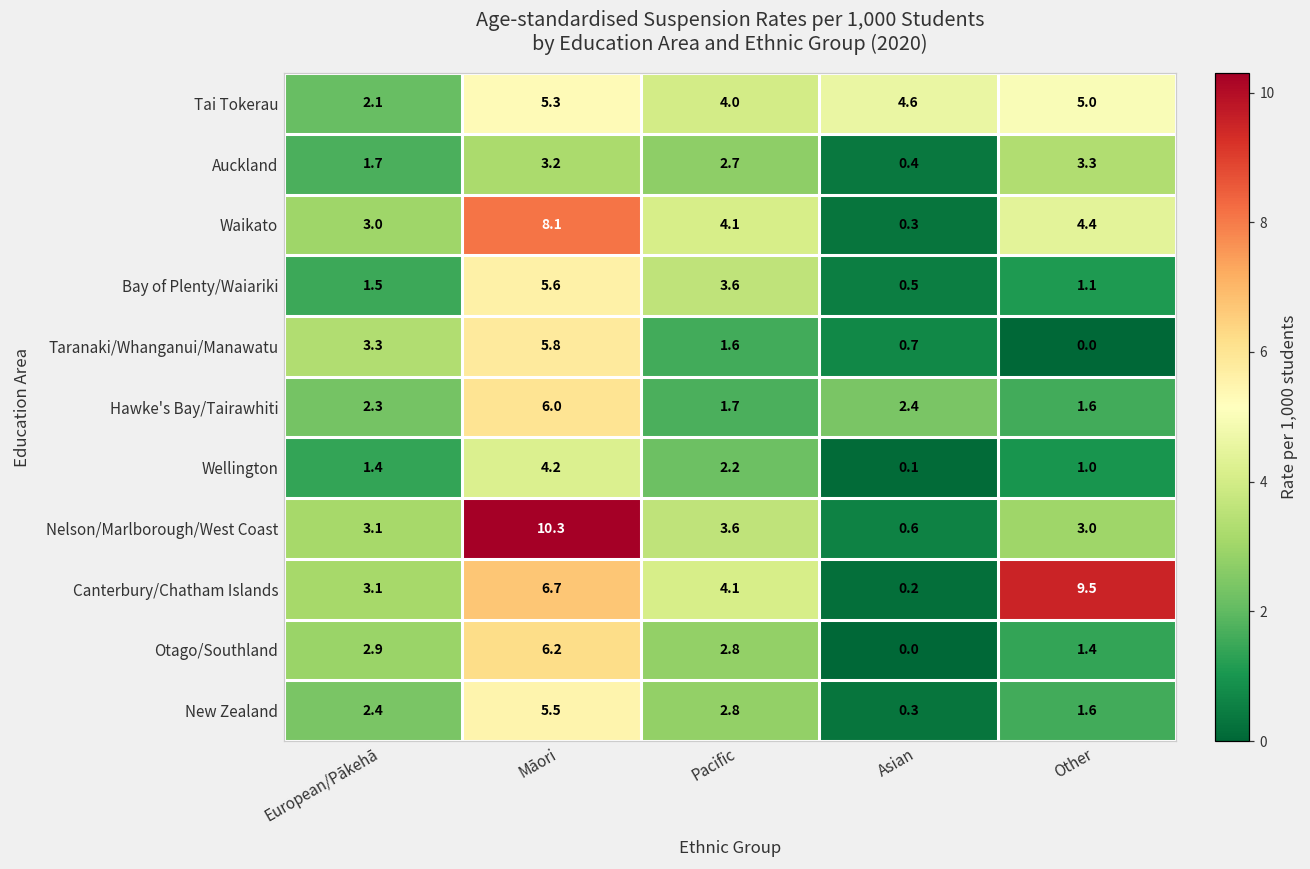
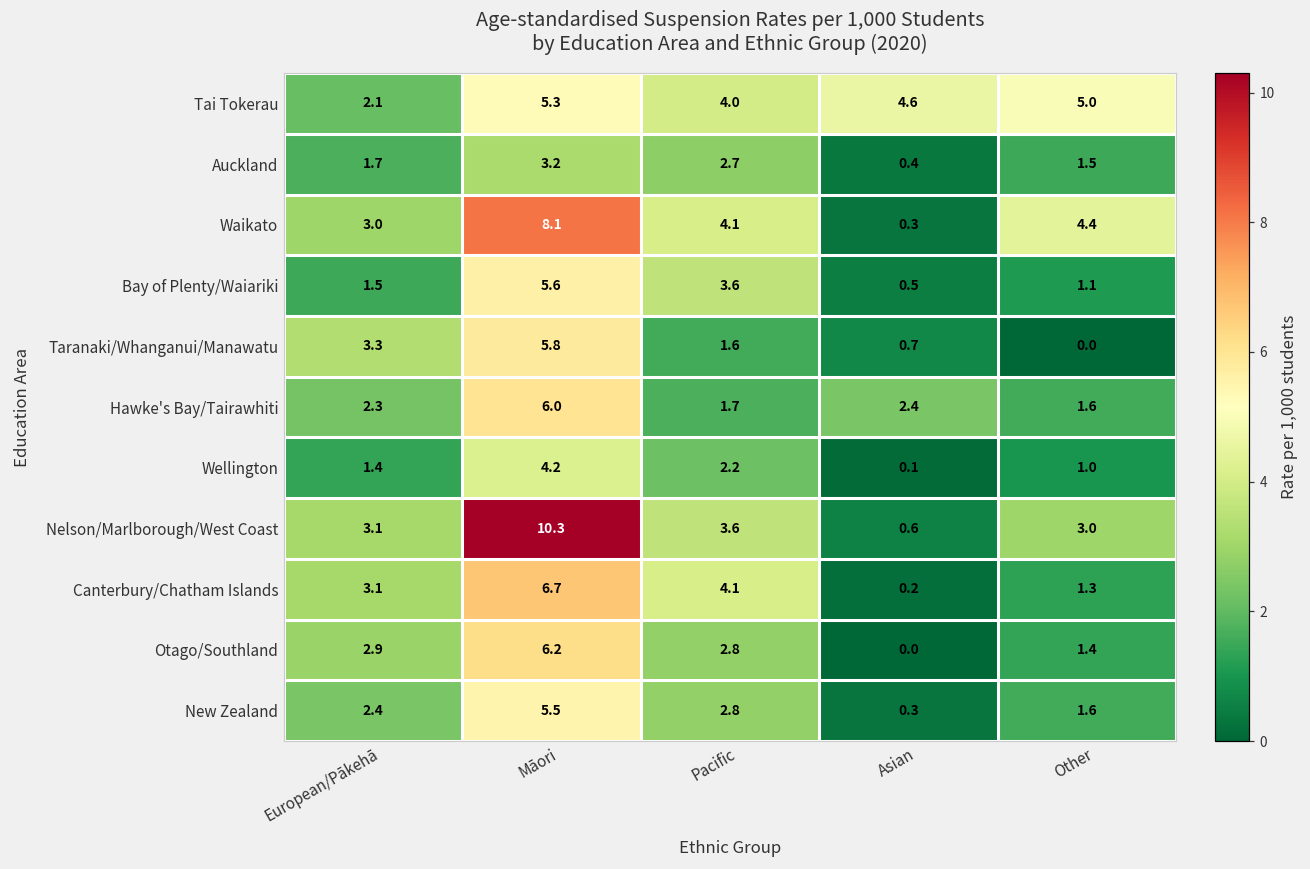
  {
    "Tai Tokerau": {
      "European/Pākehā": 2.1,
      "Māori": 5.3,
      "Pacific": 4.0,
      "Asian": 4.6,
      "Other": 5.0
    },
    "Auckland": {
      "European/Pākehā": 1.7,
      "Māori": 3.2,
      "Pacific": 2.7,
      "Asian": 0.4,
-     "Other": 3.3
+     "Other": 1.5
    },
    "Waikato": {
      "European/Pākehā": 3.0,
      "Māori": 8.1,
      "Pacific": 4.1,
      "Asian": 0.3,
      "Other": 4.4
    },
    "Bay of Plenty/Waiariki": {
      "European/Pākehā": 1.5,
      "Māori": 5.6,
      "Pacific": 3.6,
      "Asian": 0.5,
      "Other": 1.1
    },
    "Taranaki/Whanganui/Manawatu": {
      "European/Pākehā": 3.3,
      "Māori": 5.8,
      "Pacific": 1.6,
      "Asian": 0.7,
      "Other": 0.0
    },
    "Hawke's Bay/Tairawhiti": {
      "European/Pākehā": 2.3,
      "Māori": 6.0,
      "Pacific": 1.7,
      "Asian": 2.4,
      "Other": 1.6
    },
    "Wellington": {
      "European/Pākehā": 1.4,
      "Māori": 4.2,
      "Pacific": 2.2,
      "Asian": 0.1,
      "Other": 1.0
    },
    "Nelson/Marlborough/West Coast": {
      "European/Pākehā": 3.1,
      "Māori": 10.3,
      "Pacific": 3.6,
      "Asian": 0.6,
      "Other": 3.0
    },
    "Canterbury/Chatham Islands": {
      "European/Pākehā": 3.1,
      "Māori": 6.7,
      "Pacific": 4.1,
      "Asian": 0.2,
-     "Other": 9.5
+     "Other": 1.3
    },
    "Otago/Southland": {
      "European/Pākehā": 2.9,
      "Māori": 6.2,
      "Pacific": 2.8,
      "Asian": 0.0,
      "Other": 1.4
    },
    "New Zealand": {
      "European/Pākehā": 2.4,
      "Māori": 5.5,
      "Pacific": 2.8,
      "Asian": 0.3,
      "Other": 1.6
    }
  }
